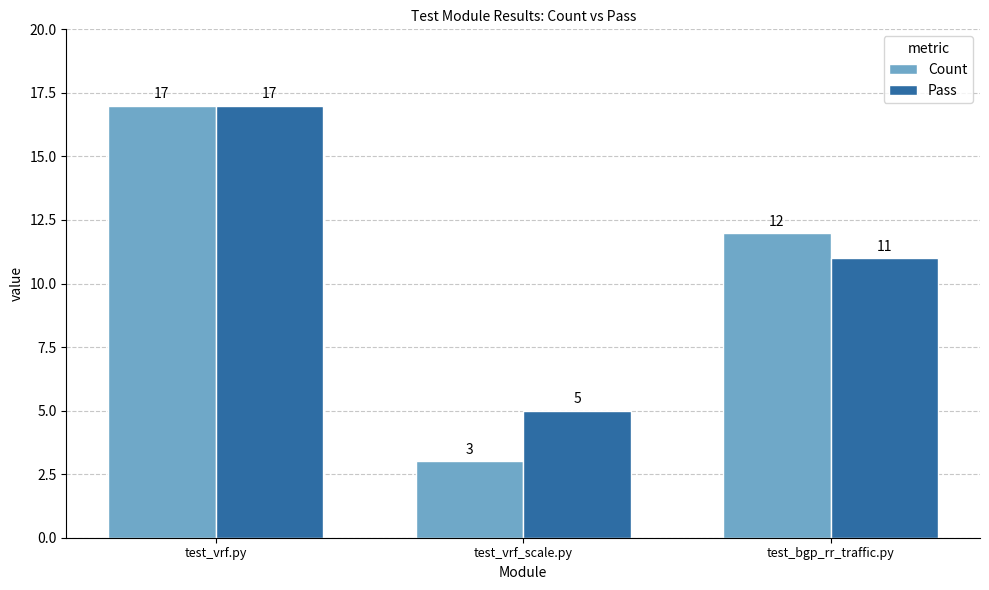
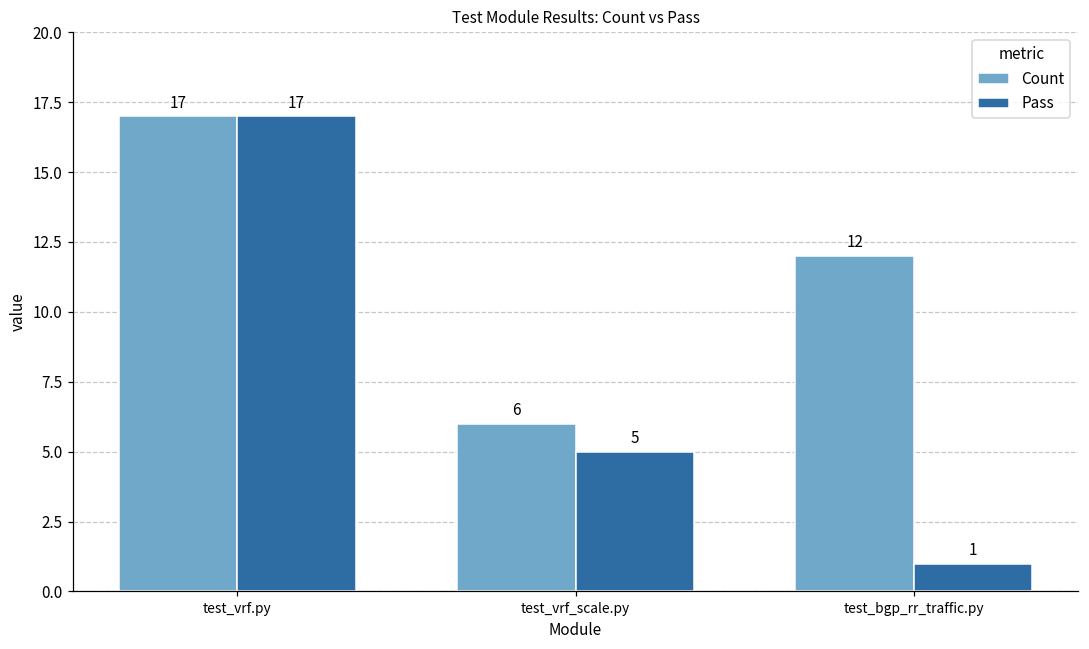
  {
    "Count": {
      "test_vrf.py": 17,
-     "test_vrf_scale.py": 3,
+     "test_vrf_scale.py": 6,
      "test_bgp_rr_traffic.py": 12
    },
    "Pass": {
      "test_vrf.py": 17,
      "test_vrf_scale.py": 5,
-     "test_bgp_rr_traffic.py": 11
+     "test_bgp_rr_traffic.py": 1
    }
  }
